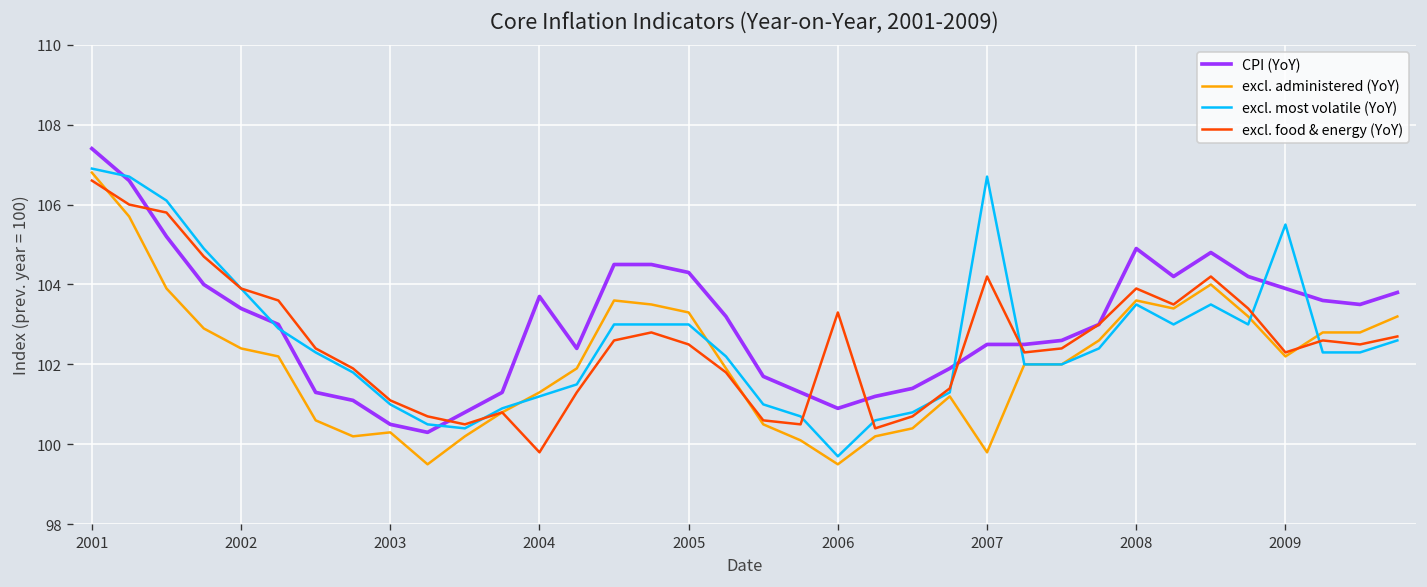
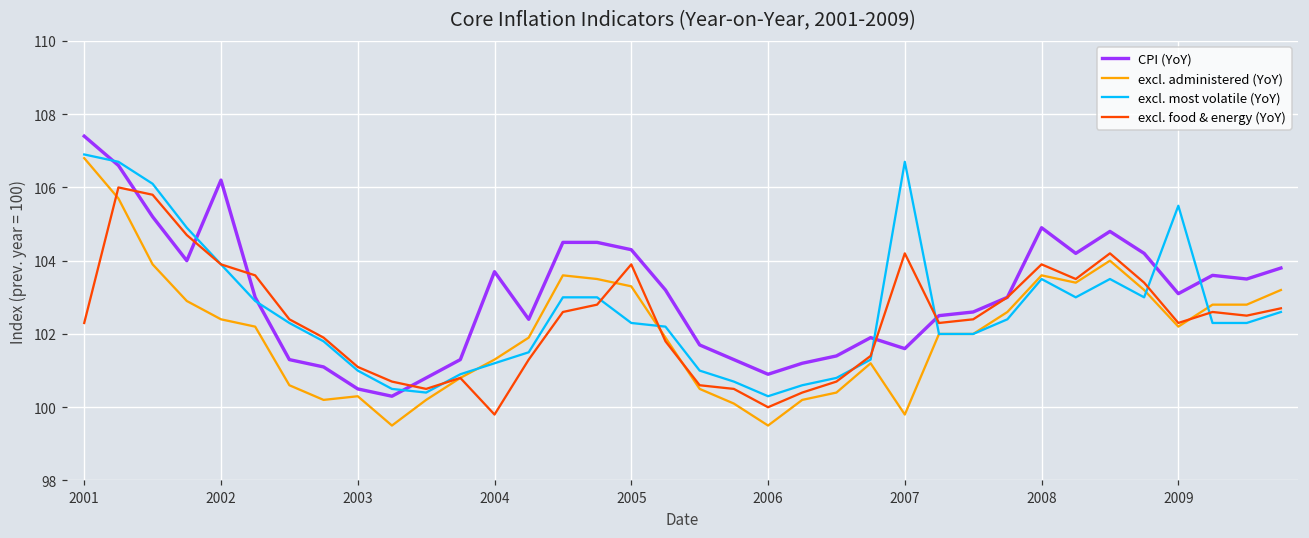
  {
    "CPI (YoY)": {
      "2001": 107.4,
-     "2002": 103.4,
+     "2002": 106.2,
      "2003": 100.5,
      "2004": 103.7,
      "2005": 104.3,
      "2006": 100.9,
-     "2007": 102.5,
+     "2007": 101.6,
      "2008": 104.9,
-     "2009": 103.9
+     "2009": 103.1
    },
    "excl. administered (YoY)": {
      "2001": 106.8,
      "2002": 102.4,
      "2003": 100.3,
      "2004": 101.3,
      "2005": 103.3,
      "2006": 99.5,
      "2007": 99.8,
      "2008": 103.6,
      "2009": 102.2
    },
    "excl. most volatile (YoY)": {
      "2001": 106.9,
      "2003": 101.0,
      "2004": 101.2,
-     "2005": 103.0,
-     "2006": 99.7,
+     "2005": 102.3,
+     "2006": 100.3,
      "2007": 106.7,
      "2008": 103.5,
      "2009": 105.5
    },
    "excl. food & energy (YoY)": {
-     "2001": 106.6,
+     "2001": 102.3,
      "2003": 101.1,
      "2004": 99.8,
-     "2005": 102.5,
-     "2006": 103.3,
+     "2005": 103.9,
+     "2006": 100.0,
      "2007": 104.2,
      "2008": 103.9,
      "2009": 102.3
    }
  }
